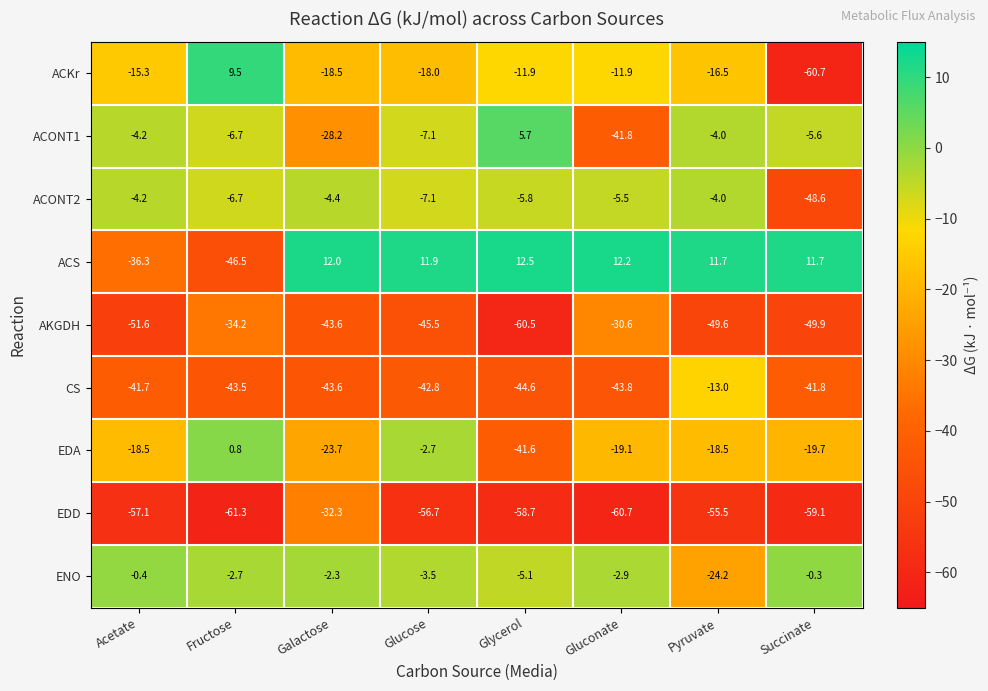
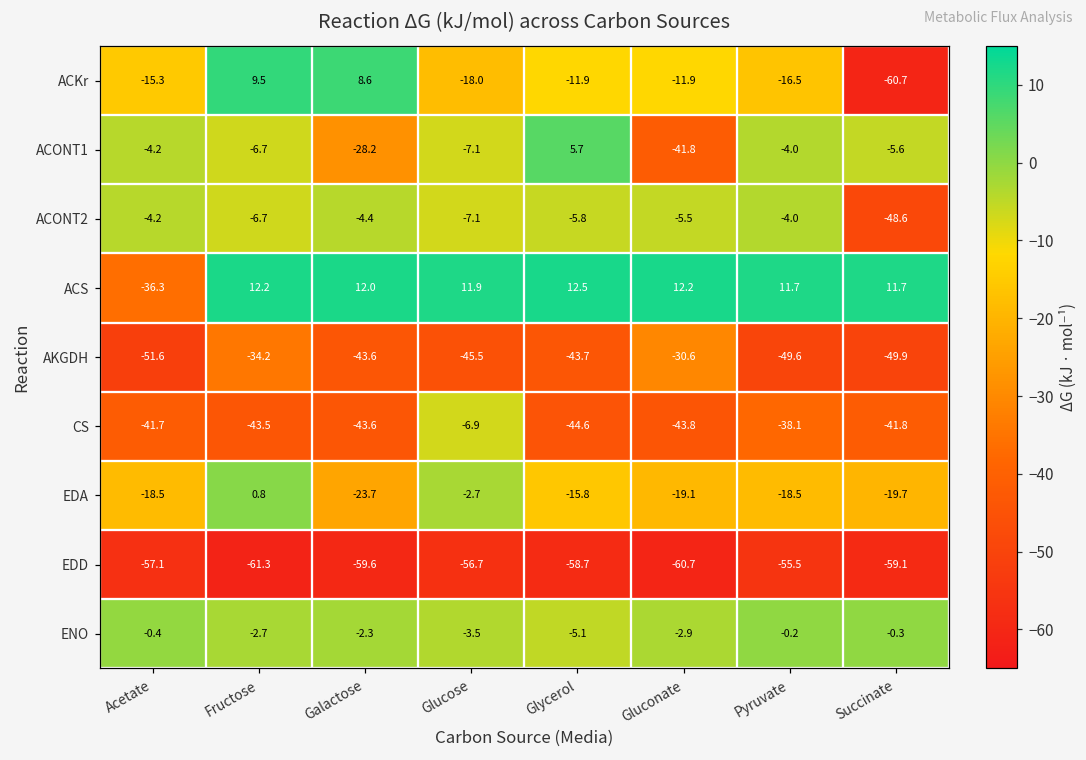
  {
    "ACKr": {
      "Acetate": -15.3,
      "Fructose": 9.5,
-     "Galactose": -18.5,
+     "Galactose": 8.6,
      "Glucose": -18.0,
      "Glycerol": -11.9,
      "Gluconate": -11.9,
      "Pyruvate": -16.5,
      "Succinate": -60.7
    },
    "ACONT1": {
      "Acetate": -4.2,
      "Fructose": -6.7,
      "Galactose": -28.2,
      "Glucose": -7.1,
      "Glycerol": 5.7,
      "Gluconate": -41.8,
      "Pyruvate": -4.0,
      "Succinate": -5.6
    },
    "ACONT2": {
      "Acetate": -4.2,
      "Fructose": -6.7,
      "Galactose": -4.4,
      "Glucose": -7.1,
      "Glycerol": -5.8,
      "Gluconate": -5.5,
      "Pyruvate": -4.0,
      "Succinate": -48.6
    },
    "ACS": {
      "Acetate": -36.3,
-     "Fructose": -46.5,
+     "Fructose": 12.2,
      "Galactose": 12.0,
      "Glucose": 11.9,
      "Glycerol": 12.5,
      "Gluconate": 12.2,
      "Pyruvate": 11.7,
      "Succinate": 11.7
    },
    "AKGDH": {
      "Acetate": -51.6,
      "Fructose": -34.2,
      "Galactose": -43.6,
      "Glucose": -45.5,
-     "Glycerol": -60.5,
+     "Glycerol": -43.7,
      "Gluconate": -30.6,
      "Pyruvate": -49.6,
      "Succinate": -49.9
    },
    "CS": {
      "Acetate": -41.7,
      "Fructose": -43.5,
      "Galactose": -43.6,
-     "Glucose": -42.8,
+     "Glucose": -6.9,
      "Glycerol": -44.6,
      "Gluconate": -43.8,
-     "Pyruvate": -13.0,
+     "Pyruvate": -38.1,
      "Succinate": -41.8
    },
    "EDA": {
      "Acetate": -18.5,
      "Fructose": 0.8,
      "Galactose": -23.7,
      "Glucose": -2.7,
-     "Glycerol": -41.6,
+     "Glycerol": -15.8,
      "Gluconate": -19.1,
      "Pyruvate": -18.5,
      "Succinate": -19.7
    },
    "EDD": {
      "Acetate": -57.1,
      "Fructose": -61.3,
-     "Galactose": -32.3,
+     "Galactose": -59.6,
      "Glucose": -56.7,
      "Glycerol": -58.7,
      "Gluconate": -60.7,
      "Pyruvate": -55.5,
      "Succinate": -59.1
    },
    "ENO": {
      "Acetate": -0.4,
      "Fructose": -2.7,
      "Galactose": -2.3,
      "Glucose": -3.5,
      "Glycerol": -5.1,
      "Gluconate": -2.9,
-     "Pyruvate": -24.2,
+     "Pyruvate": -0.2,
      "Succinate": -0.3
    }
  }
